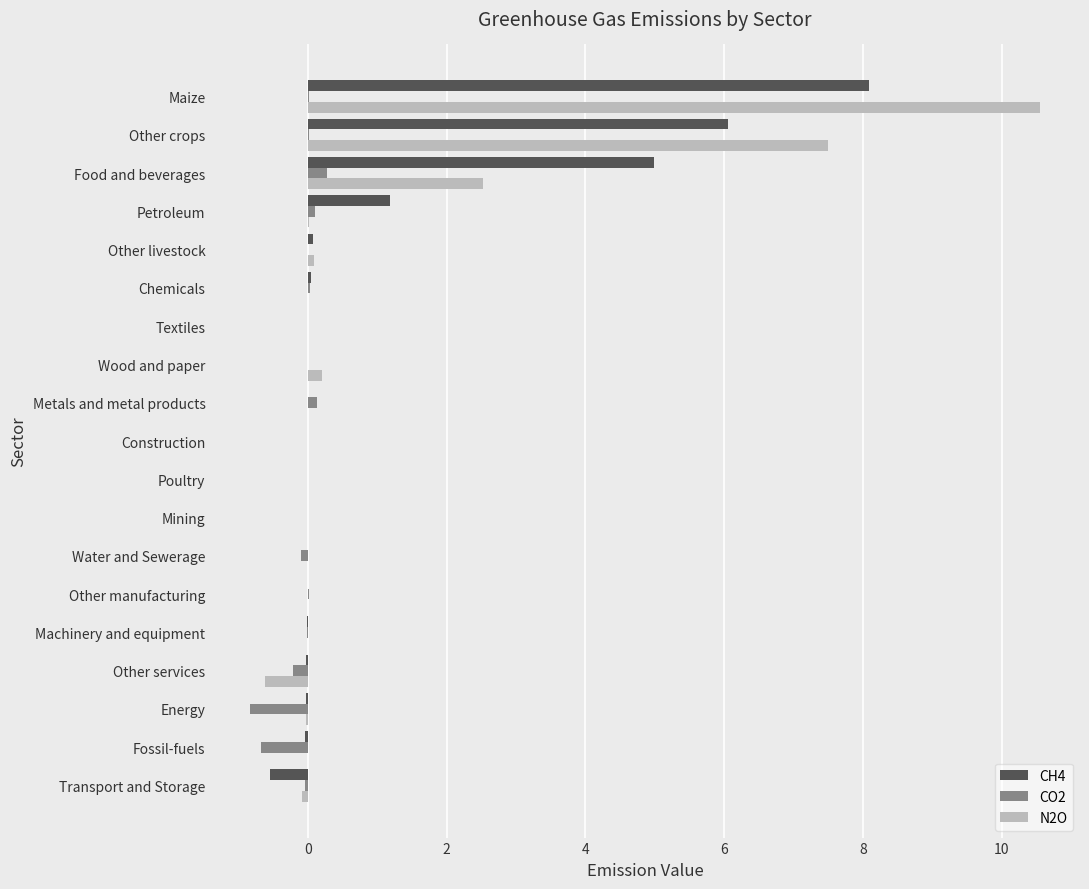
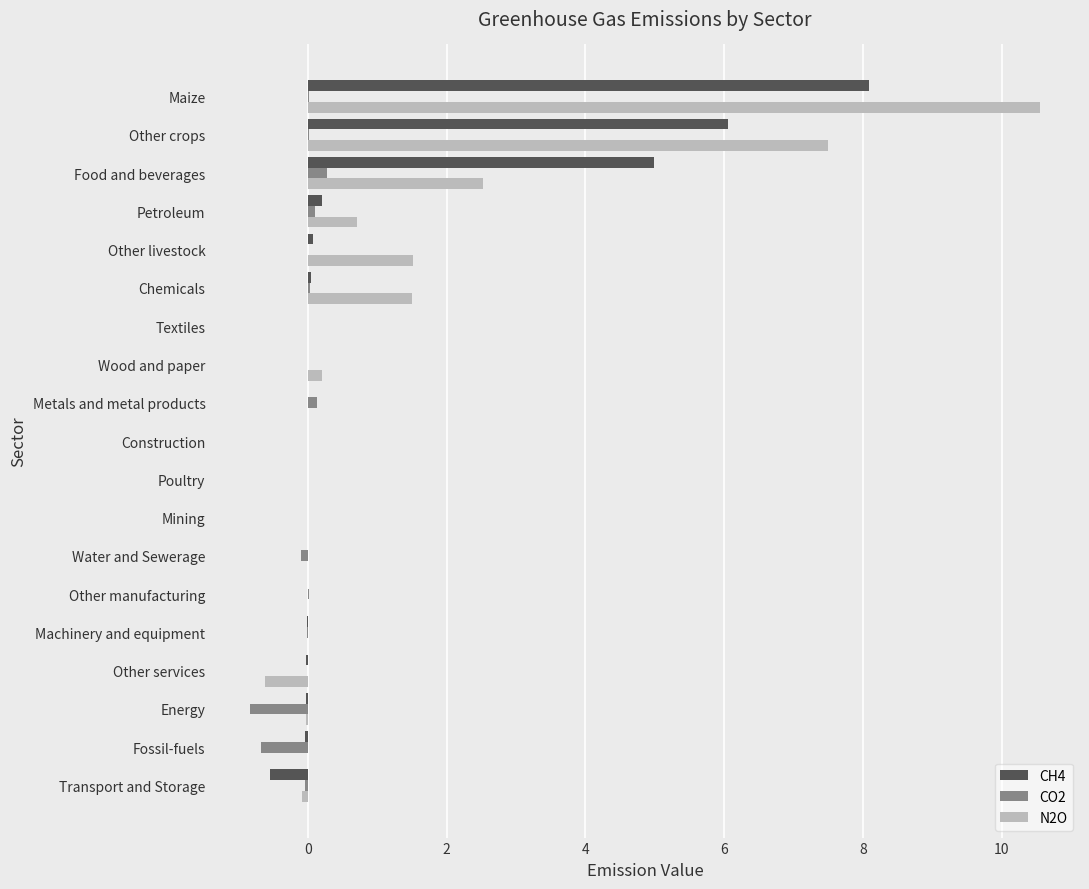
  {
    "CH4": {
      "Maize": 8.1,
      "Other crops": 6.0,
      "Food and beverages": 5.0,
-     "Petroleum": 1.2,
+     "Petroleum": 0.2,
      "Other livestock": 0.1,
      "Chemicals": 0.0,
      "Fossil-fuels": 0.0,
      "Transport and Storage": -0.5
    },
    "CO2": {
      "Food and beverages": 0.3,
      "Petroleum": 0.1,
      "Metals and metal products": 0.1,
      "Water and Sewerage": -0.1,
-     "Other services": -0.2,
+     "Other services": 0.0,
      "Energy": -0.8,
      "Fossil-fuels": -0.7,
      "Transport and Storage": 0.0
    },
    "N2O": {
      "Maize": 10.6,
      "Other crops": 7.5,
      "Food and beverages": 2.5,
-     "Petroleum": 0.0,
-     "Other livestock": 0.1,
-     "Chemicals": 0.0,
+     "Petroleum": 0.7,
+     "Other livestock": 1.5,
+     "Chemicals": 1.5,
      "Wood and paper": 0.2,
      "Other services": -0.6,
      "Transport and Storage": -0.1
    }
  }
